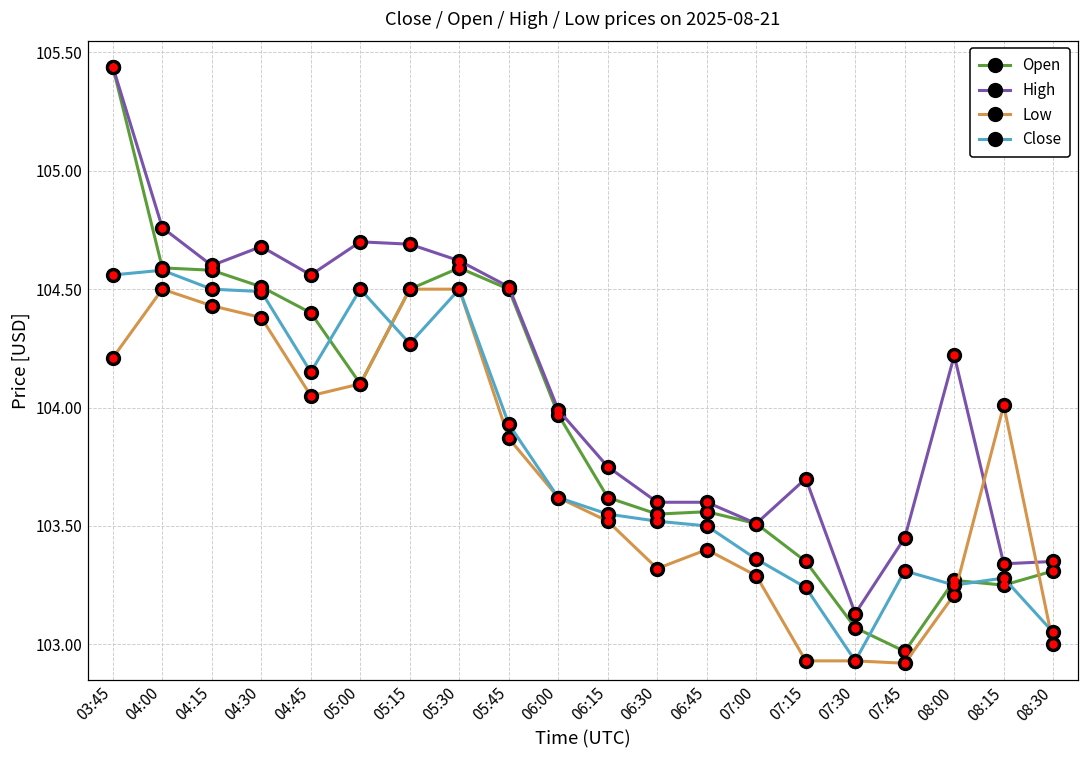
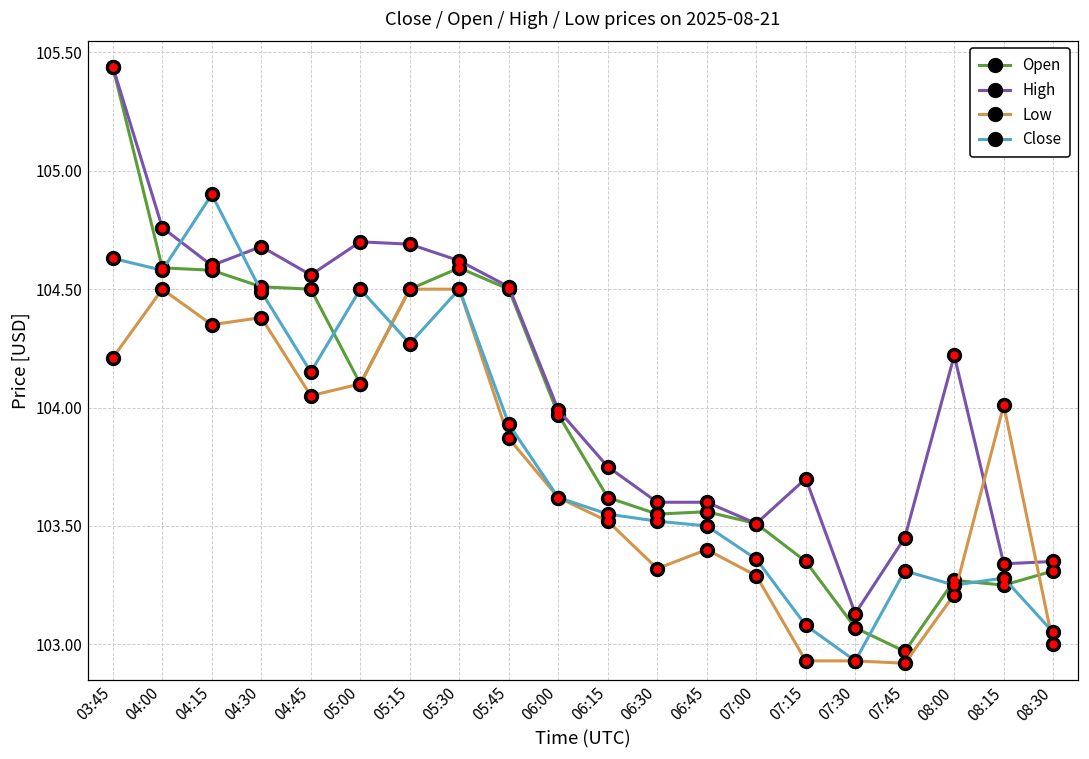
  {
    "Open": {
      "04:15": 104.58,
      "04:30": 104.5,
-     "04:45": 104.4,
+     "04:45": 104.5,
      "05:30": 104.6,
      "06:00": 103.97,
      "06:15": 103.62,
      "06:30": 103.55,
      "06:45": 103.56,
      "07:15": 103.35,
      "07:30": 103.07,
      "07:45": 102.97,
      "08:00": 103.27,
      "08:15": 103.25,
      "08:30": 103.3
    },
    "High": {
      "04:00": 104.76,
      "04:15": 104.60,
      "04:30": 104.68,
      "04:45": 104.56,
      "05:00": 104.70,
      "05:15": 104.69,
      "05:30": 104.62,
      "06:00": 103.99,
      "06:15": 103.75,
      "06:30": 103.60,
      "06:45": 103.60,
      "07:15": 103.70,
      "07:30": 103.13,
      "07:45": 103.45,
      "08:00": 104.22,
      "08:15": 103.34,
      "08:30": 103.35
    },
    "Low": {
      "03:45": 104.21,
      "04:00": 104.50,
-     "04:15": 104.43,
+     "04:15": 104.35,
      "04:30": 104.38,
      "04:45": 104.05,
      "05:45": 103.87,
      "06:15": 103.52,
      "06:30": 103.32,
      "06:45": 103.40,
      "07:00": 103.29,
      "07:15": 102.93,
      "07:45": 102.92,
      "08:00": 103.21,
      "08:15": 104.01,
      "08:30": 103.00
    },
    "Close": {
-     "03:45": 104.56,
-     "04:15": 104.5,
+     "03:45": 104.63,
+     "04:15": 104.9,
      "04:30": 104.49,
      "04:45": 104.15,
      "05:00": 104.50,
      "05:15": 104.27,
      "05:45": 103.93,
      "06:15": 103.55,
      "06:30": 103.52,
      "06:45": 103.50,
      "07:00": 103.36,
-     "07:15": 103.24,
+     "07:15": 103.08,
      "07:45": 103.31,
      "08:00": 103.25,
      "08:15": 103.28,
      "08:30": 103.05
    }
  }
